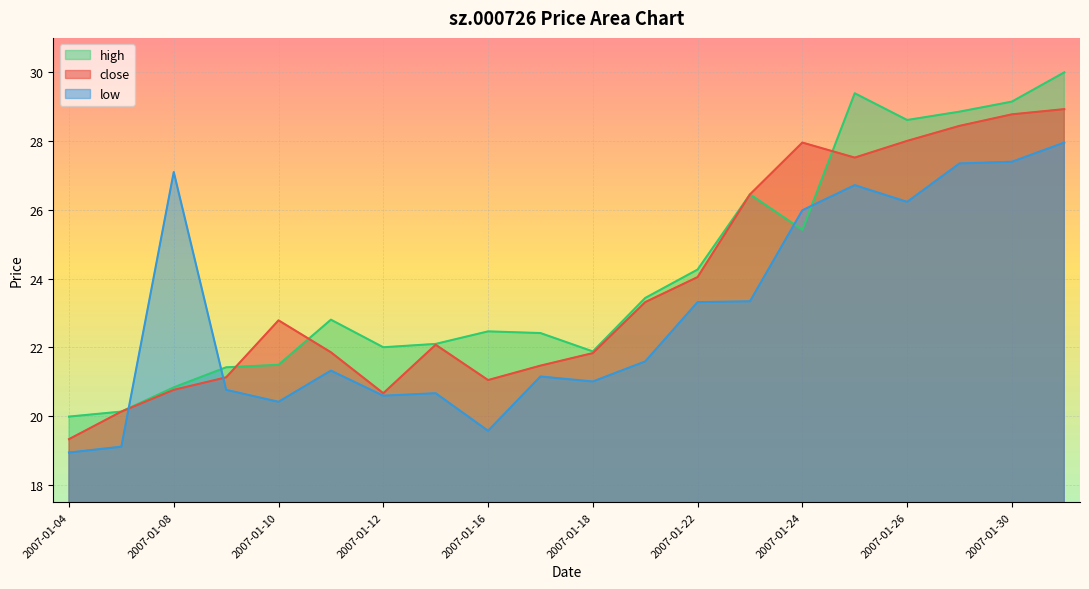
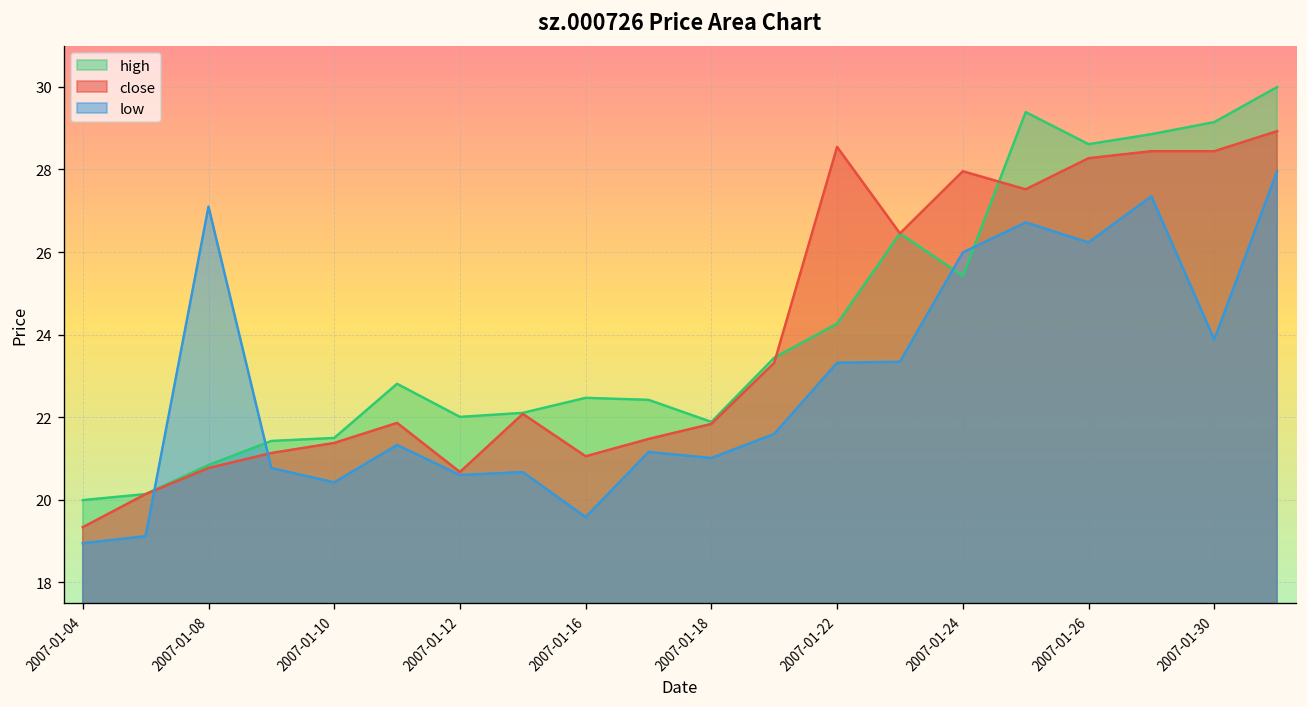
  {
    "high": {
      "2007-01-04": 20.0,
      "2007-01-10": 21.5,
      "2007-01-12": 22.0,
      "2007-01-16": 22.5,
      "2007-01-22": 24.3,
      "2007-01-24": 25.4,
      "2007-01-26": 28.6,
      "2007-01-30": 29.1
    },
    "close": {
      "2007-01-04": 19.3,
-     "2007-01-10": 22.8,
+     "2007-01-10": 21.4,
      "2007-01-16": 21.1,
-     "2007-01-22": 24.0,
+     "2007-01-22": 28.5,
      "2007-01-24": 28.0,
-     "2007-01-26": 28.0,
-     "2007-01-30": 28.8
+     "2007-01-26": 28.3,
+     "2007-01-30": 28.4
    },
    "low": {
      "2007-01-04": 18.9,
      "2007-01-08": 27.1,
      "2007-01-10": 20.4,
      "2007-01-16": 19.6,
      "2007-01-18": 21.0,
      "2007-01-22": 23.3,
      "2007-01-24": 26.0,
      "2007-01-26": 26.2,
-     "2007-01-30": 27.4
+     "2007-01-30": 23.9
    }
  }
